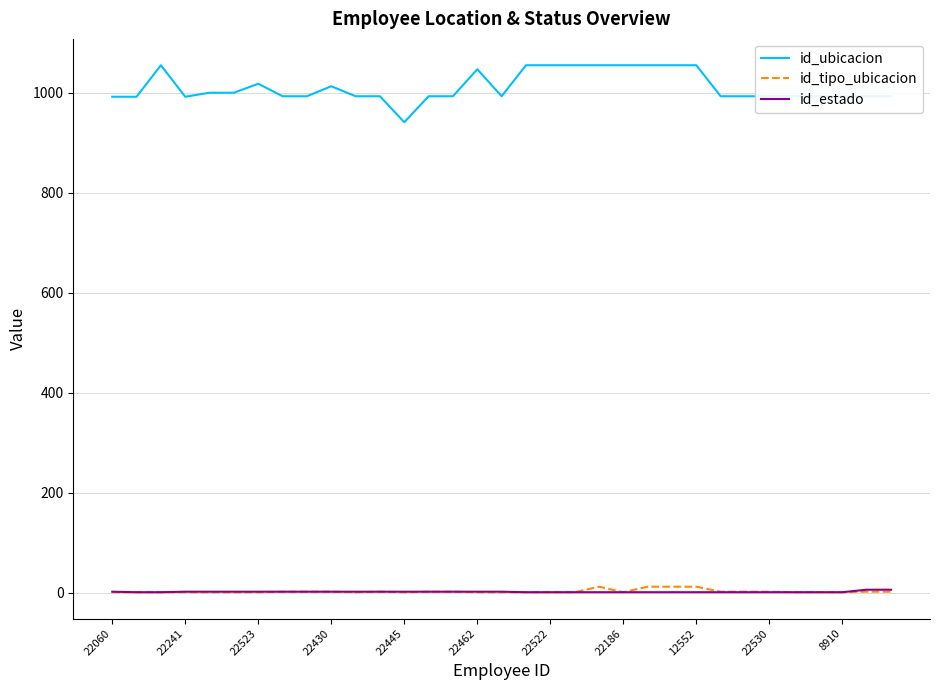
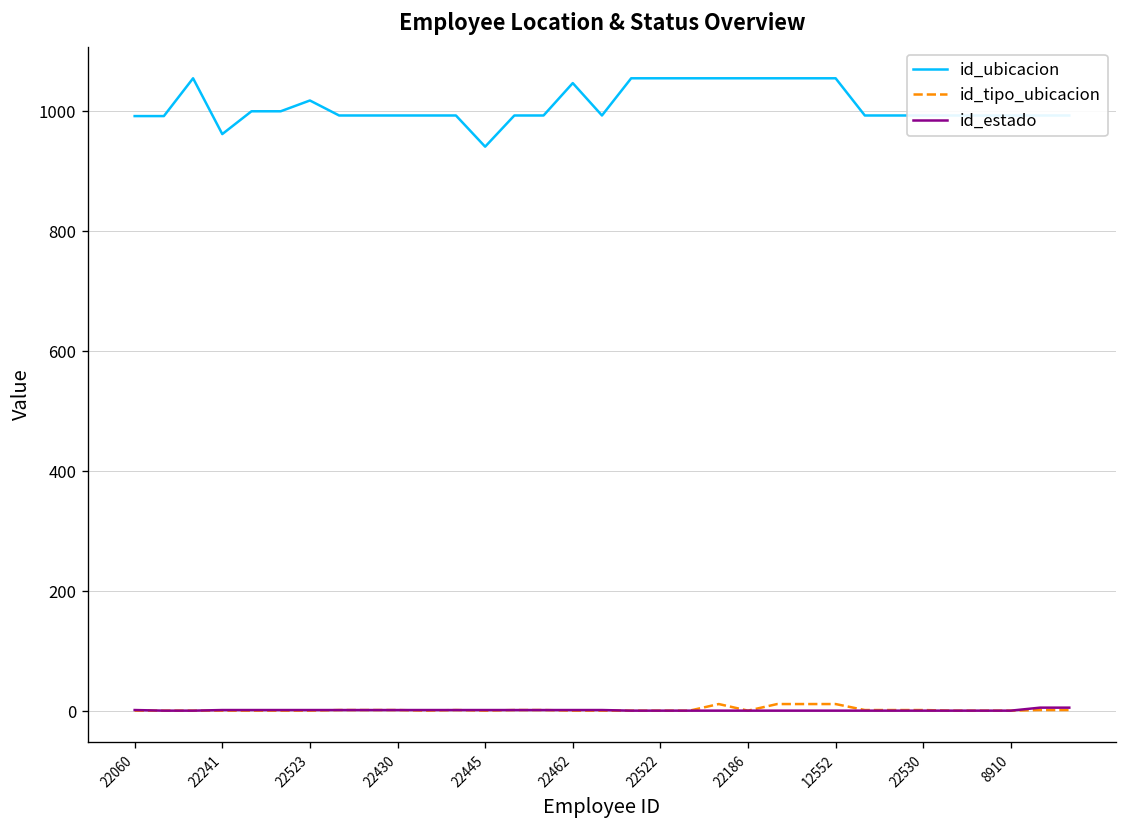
  {
    "id_ubicacion": {
      "22060": 990,
-     "22241": 990,
+     "22241": 960,
      "22523": 1020,
-     "22430": 1010,
+     "22430": 990,
      "22445": 940,
      "22462": 1050,
      "22522": 1060,
      "22186": 1060,
      "12552": 1060
    },
    "id_tipo_ubicacion": {
      "12552": 10
    },
    "id_estado": {
      "12552": 0
    }
  }
